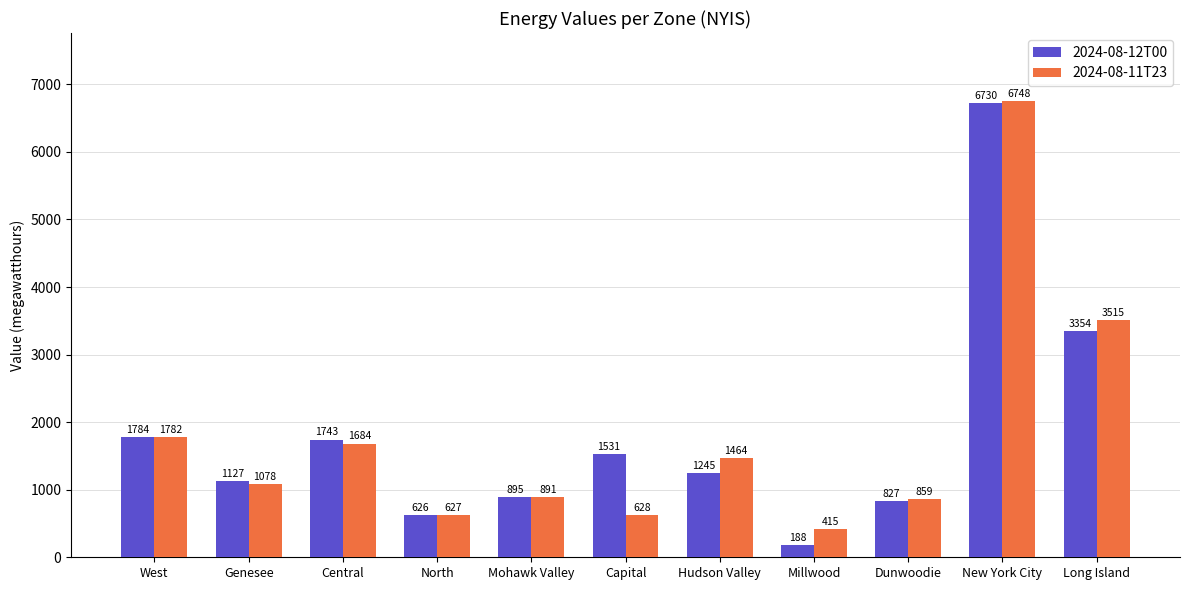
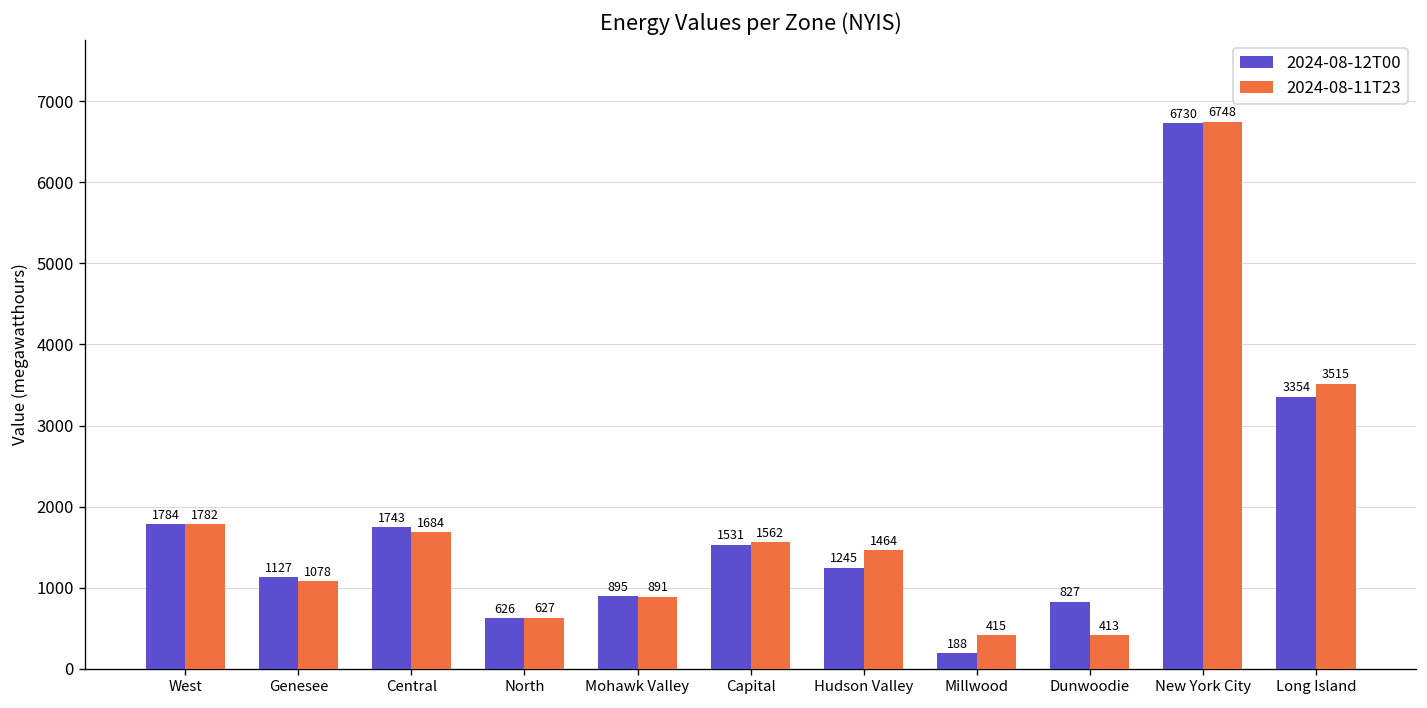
  {
    "2024-08-12T00": {
      "West": 1784,
      "Genesee": 1127,
      "Central": 1743,
      "North": 626,
      "Mohawk Valley": 895,
      "Capital": 1531,
      "Hudson Valley": 1245,
      "Millwood": 188,
      "Dunwoodie": 827,
      "New York City": 6730,
      "Long Island": 3354
    },
    "2024-08-11T23": {
      "West": 1782,
      "Genesee": 1078,
      "Central": 1684,
      "North": 627,
      "Mohawk Valley": 891,
-     "Capital": 628,
+     "Capital": 1562,
      "Hudson Valley": 1464,
      "Millwood": 415,
-     "Dunwoodie": 859,
+     "Dunwoodie": 413,
      "New York City": 6748,
      "Long Island": 3515
    }
  }
